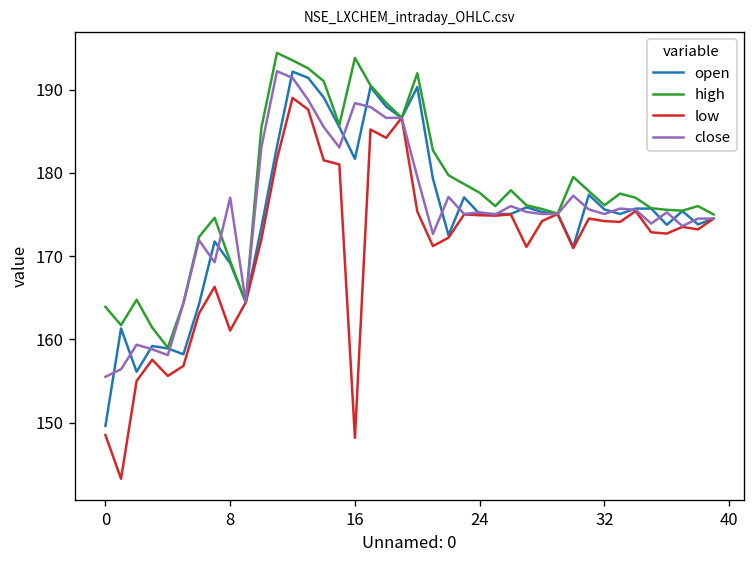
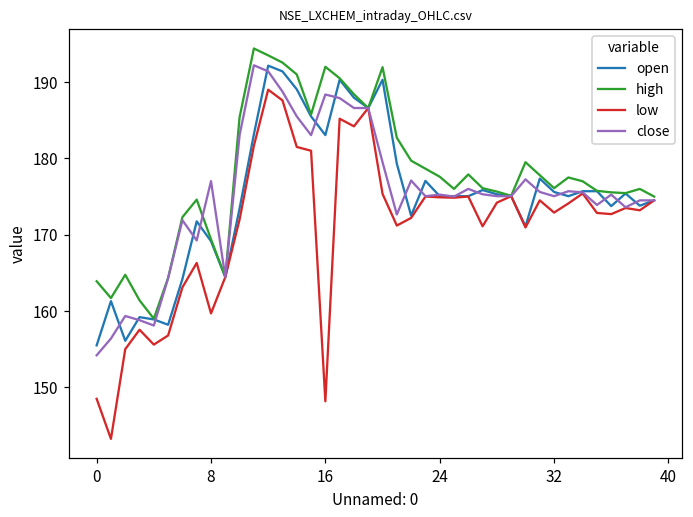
  {
    "open": {
-     "0": 150,
-     "16": 182,
+     "0": 156,
+     "16": 183,
      "32": 176
    },
    "high": {
      "0": 164,
-     "16": 194,
+     "16": 192,
      "24": 178,
      "32": 176
    },
    "low": {
      "0": 149,
-     "8": 161,
+     "8": 160,
      "16": 148,
-     "32": 174
+     "32": 173
    },
    "close": {
-     "0": 156,
+     "0": 154,
      "8": 177,
      "16": 188,
      "32": 175
    }
  }
